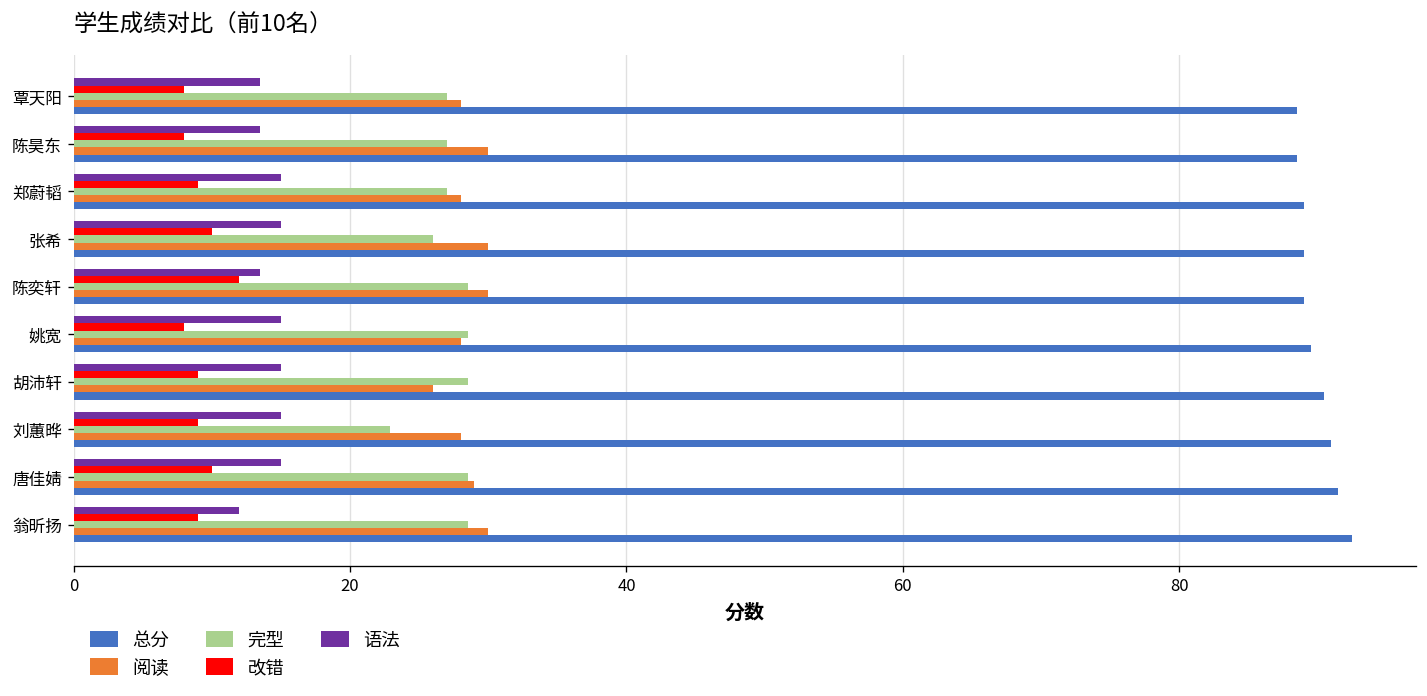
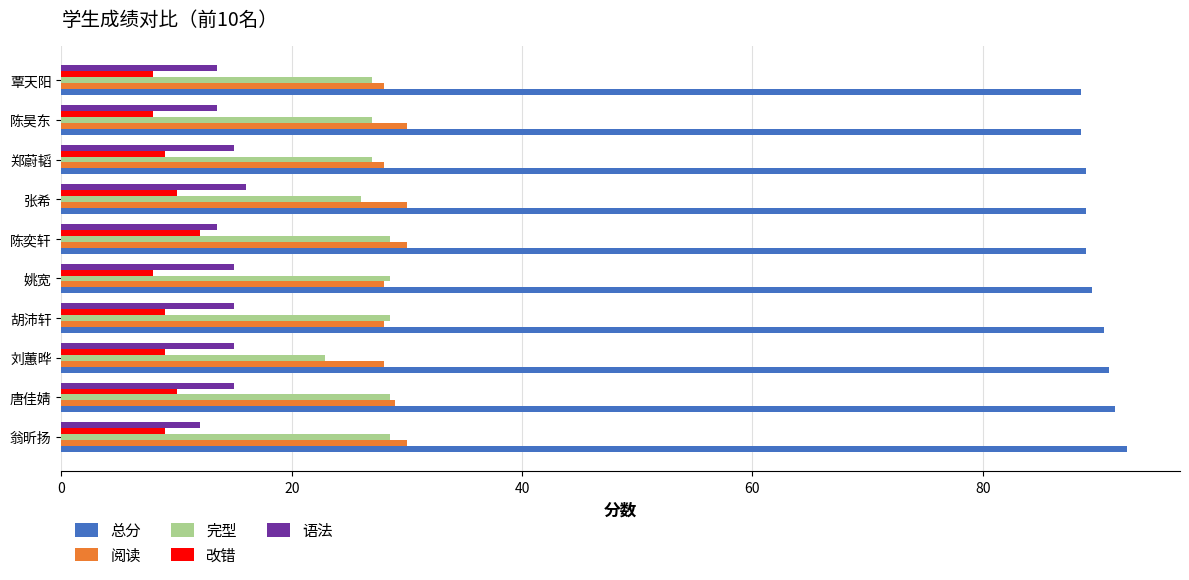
  {
    "总分": {
      "覃天阳": 88.5,
      "陈昊东": 88.5,
      "郑蔚韬": 89,
      "张希": 89,
      "陈奕轩": 89,
      "姚宽": 89.5,
      "胡沛轩": 90.5,
      "刘蕙晔": 91,
      "唐佳婧": 91.5,
      "翁昕扬": 92.5
    },
    "阅读": {
      "覃天阳": 28,
      "陈昊东": 30,
      "郑蔚韬": 28,
      "张希": 30,
      "陈奕轩": 30,
      "姚宽": 28,
-     "胡沛轩": 26,
+     "胡沛轩": 28,
      "刘蕙晔": 28,
      "唐佳婧": 29,
      "翁昕扬": 30
    },
    "完型": {
      "覃天阳": 27,
      "陈昊东": 27,
      "郑蔚韬": 27,
      "张希": 26,
      "陈奕轩": 28.5,
      "姚宽": 28.5,
      "胡沛轩": 28.5,
      "刘蕙晔": 23,
      "唐佳婧": 28.5,
      "翁昕扬": 28.5
    },
    "改错": {
      "覃天阳": 8,
      "陈昊东": 8,
      "郑蔚韬": 9,
      "张希": 10,
      "陈奕轩": 12,
      "姚宽": 8,
      "胡沛轩": 9,
      "刘蕙晔": 9,
      "唐佳婧": 10,
      "翁昕扬": 9
    },
    "语法": {
      "覃天阳": 13.5,
      "陈昊东": 13.5,
      "郑蔚韬": 15,
-     "张希": 15,
+     "张希": 16,
      "陈奕轩": 13.5,
      "姚宽": 15,
      "胡沛轩": 15,
      "刘蕙晔": 15,
      "唐佳婧": 15,
      "翁昕扬": 12
    }
  }
